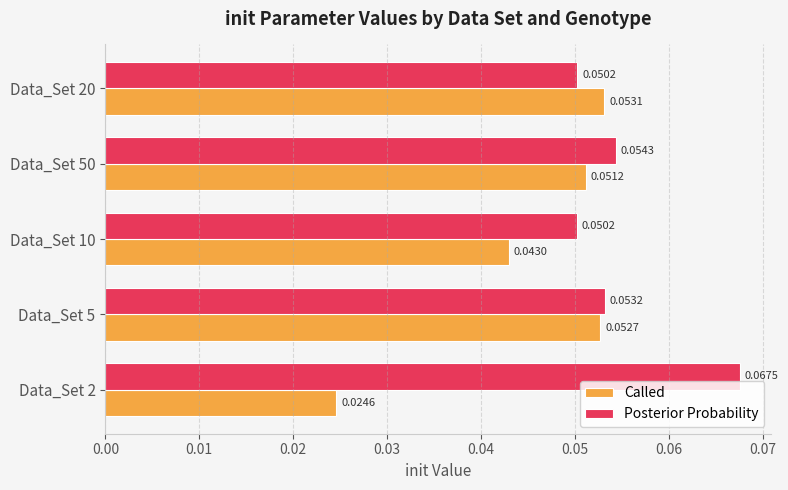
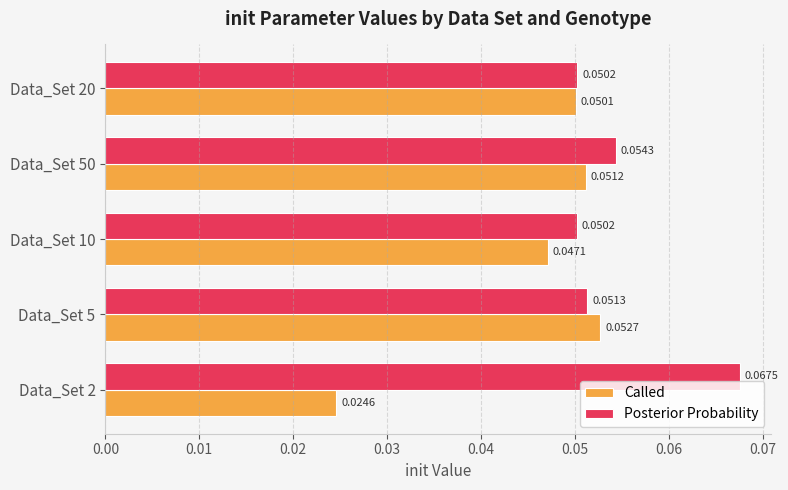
  {
    "Called": {
-     "Data_Set 20": 0.0531,
+     "Data_Set 20": 0.0501,
      "Data_Set 50": 0.0512,
-     "Data_Set 10": 0.0430,
+     "Data_Set 10": 0.0471,
      "Data_Set 5": 0.0527,
      "Data_Set 2": 0.0246
    },
    "Posterior Probability": {
      "Data_Set 20": 0.0502,
      "Data_Set 50": 0.0543,
      "Data_Set 10": 0.0502,
-     "Data_Set 5": 0.0532
+     "Data_Set 5": 0.0513
    }
  }
